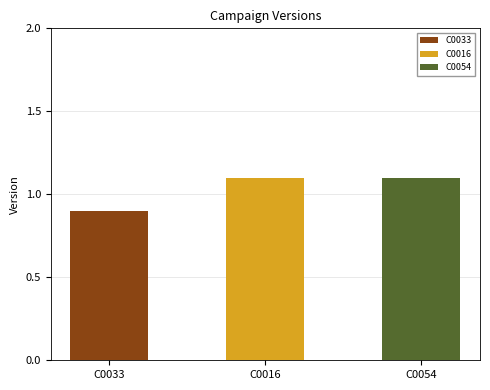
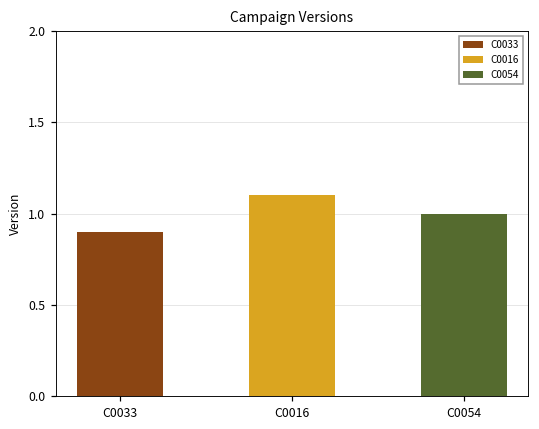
  {
    "C0033": 0.9,
    "C0016": 1.1,
-   "C0054": 1.1
+   "C0054": 1.0
  }
